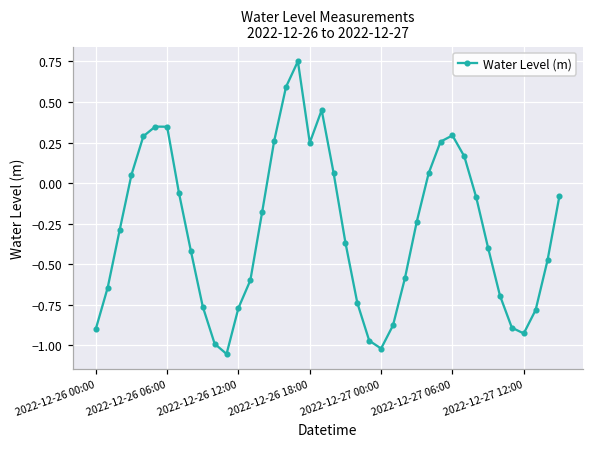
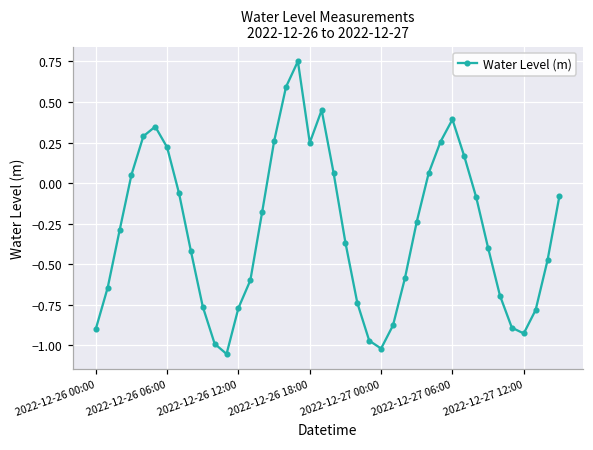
  {
    "2022-12-26 00:00": -0.90,
-   "2022-12-26 06:00": 0.35,
+   "2022-12-26 06:00": 0.22,
    "2022-12-26 12:00": -0.77,
    "2022-12-26 18:00": 0.25,
    "2022-12-27 00:00": -1.02,
-   "2022-12-27 06:00": 0.29,
+   "2022-12-27 06:00": 0.39,
    "2022-12-27 12:00": -0.93
  }
